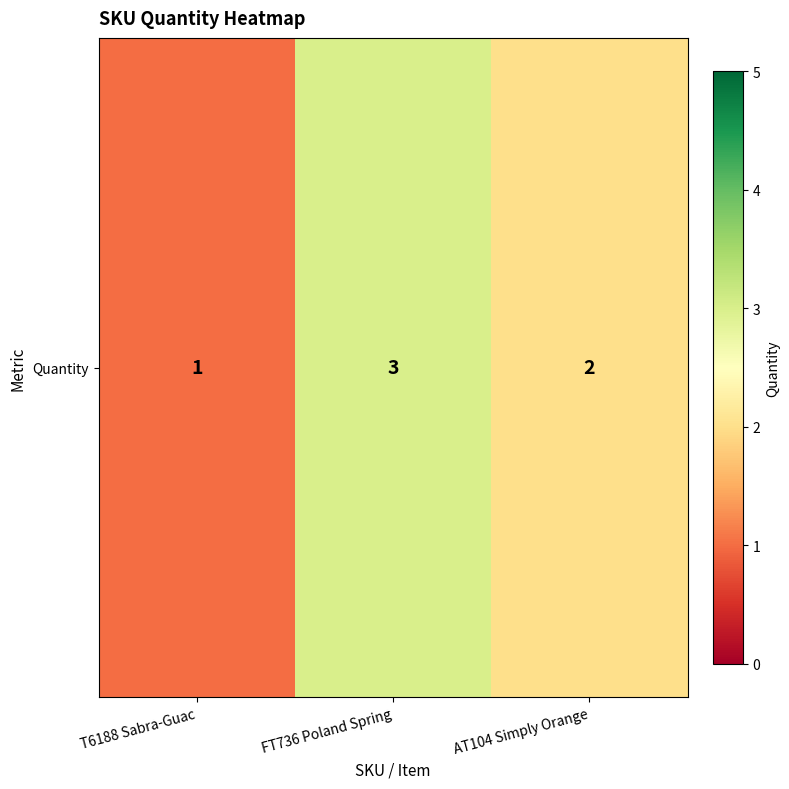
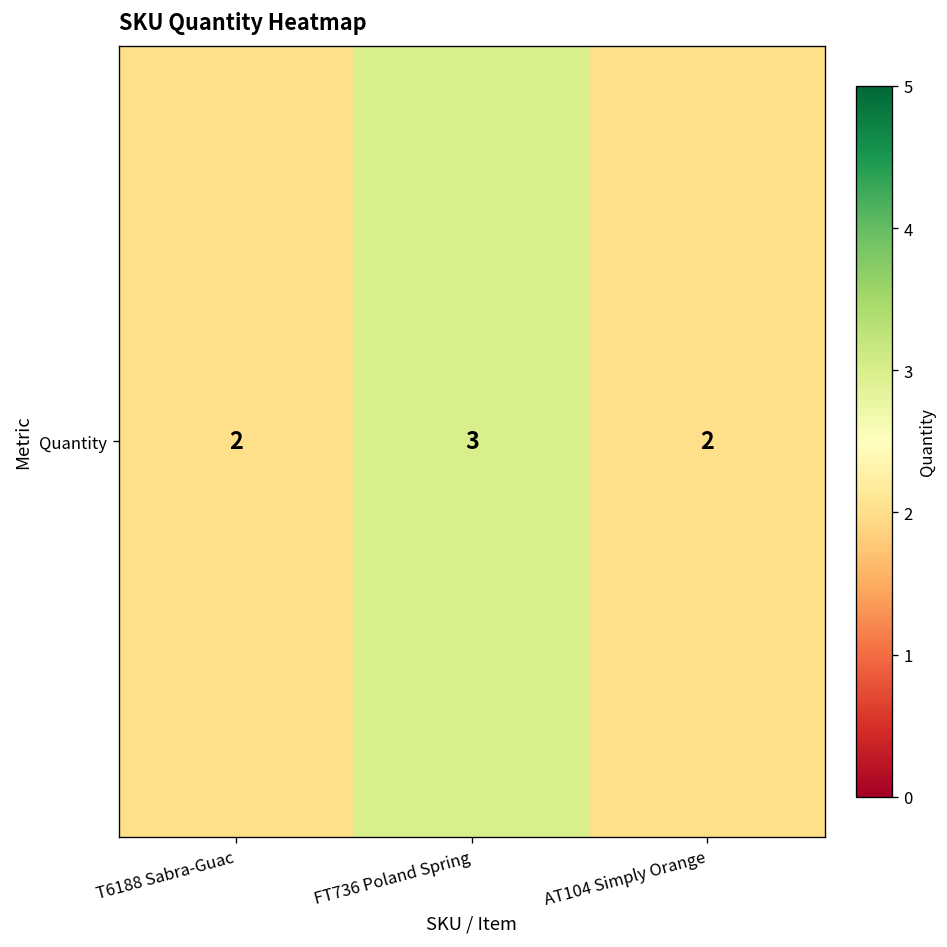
  {
    "Quantity": {
-     "T6188 Sabra-Guac": 1,
+     "T6188 Sabra-Guac": 2,
      "FT736 Poland Spring": 3,
      "AT104 Simply Orange": 2
    }
  }
